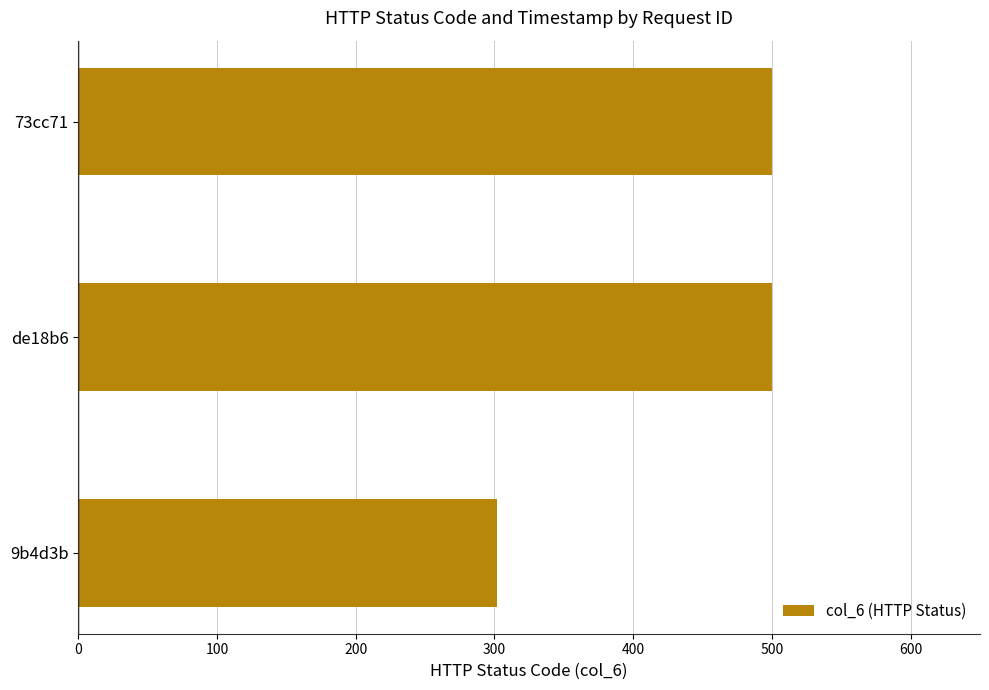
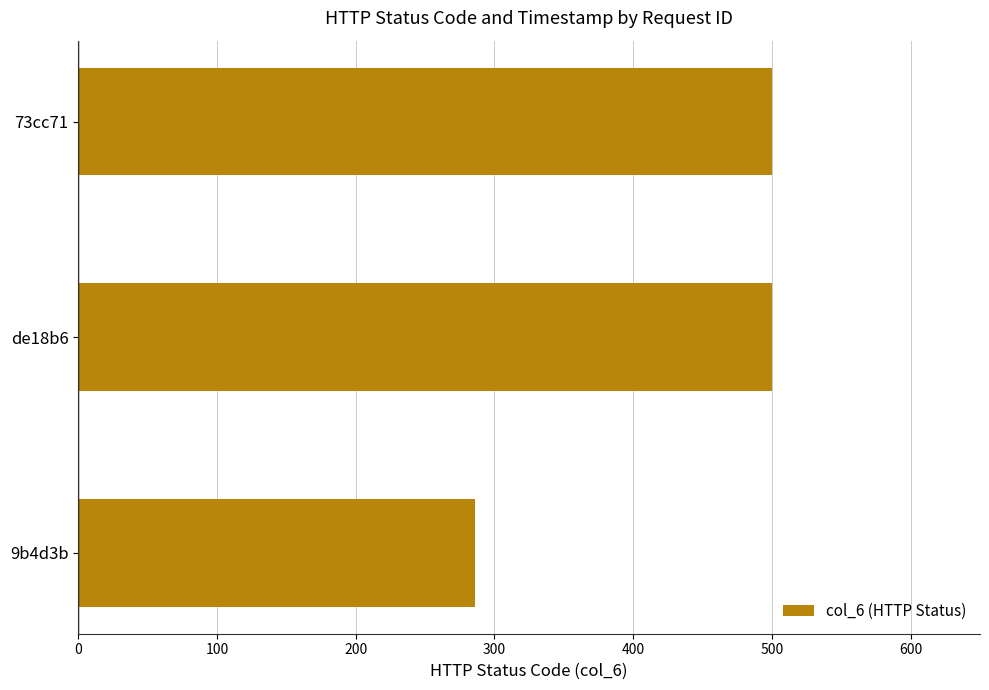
  {
    "73cc71": 500,
    "de18b6": 500,
-   "9b4d3b": 302
+   "9b4d3b": 286
  }
